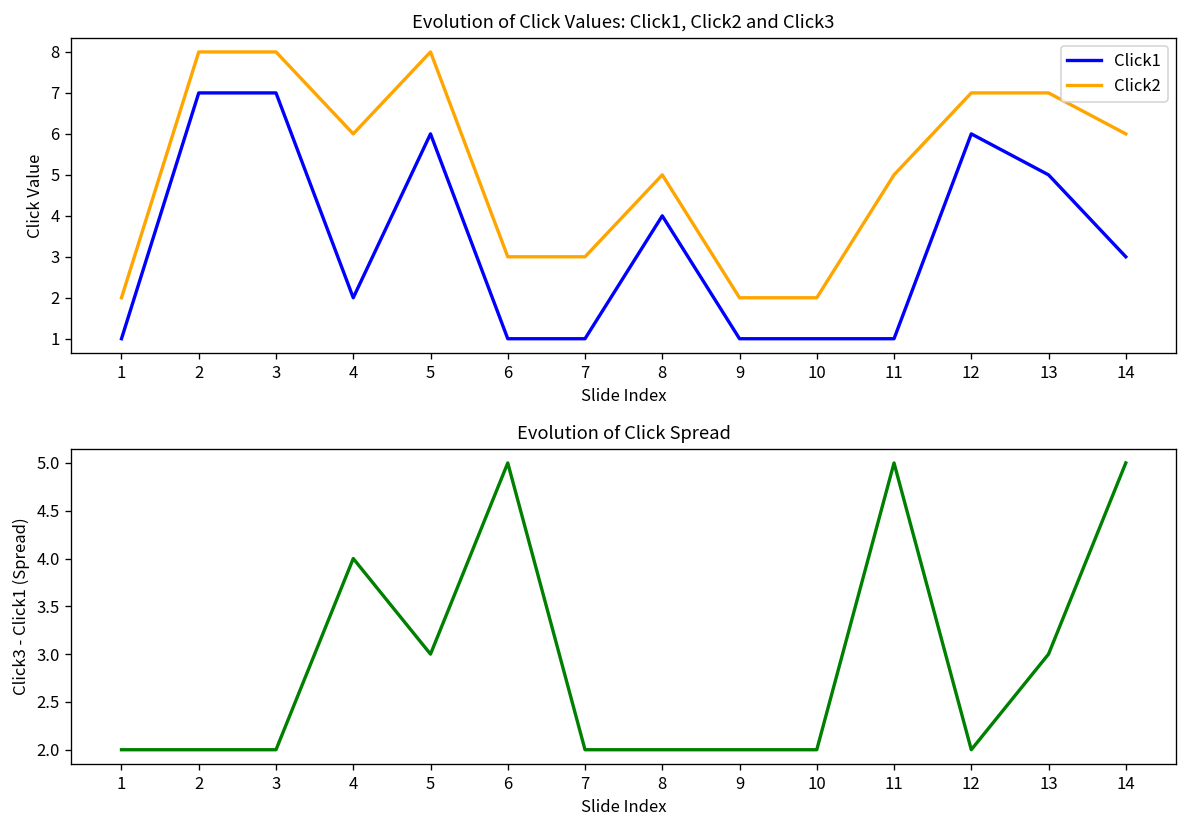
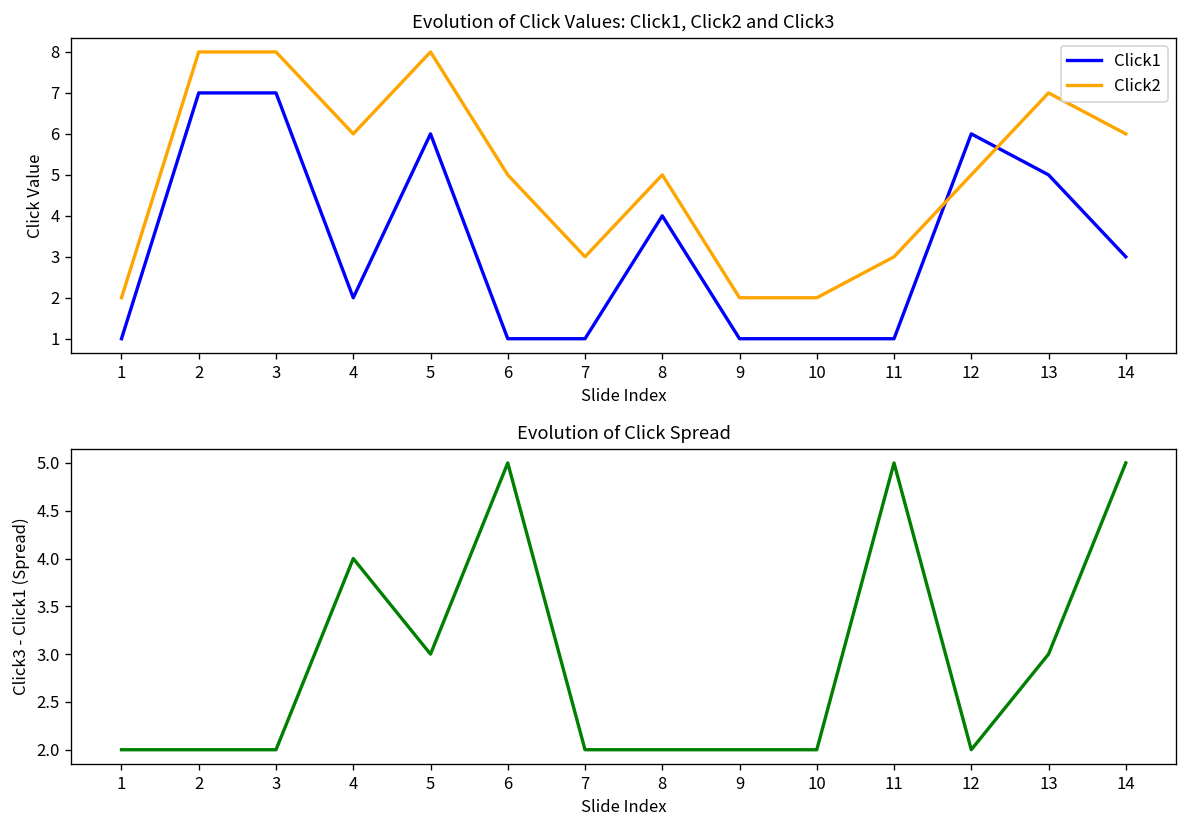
  {
    "Evolution of Click Values: Click1, Click2 and Click3": {
      "Click1": {
        "1": 1,
        "2": 7,
        "3": 7,
        "4": 2,
        "5": 6,
        "6": 1,
        "7": 1,
        "8": 4,
        "9": 1,
        "10": 1,
        "11": 1,
        "12": 6,
        "13": 5,
        "14": 3
      },
      "Click2": {
        "1": 2,
        "2": 8,
        "3": 8,
        "4": 6,
        "5": 8,
-       "6": 3,
+       "6": 5,
        "7": 3,
        "8": 5,
        "9": 2,
        "10": 2,
-       "11": 5,
-       "12": 7,
+       "11": 3,
+       "12": 5,
        "13": 7,
        "14": 6
      }
    },
    "Evolution of Click Spread": {
      "1": 2.0,
      "2": 2.0,
      "3": 2.0,
      "4": 4.0,
      "5": 3.0,
      "6": 5.0,
      "7": 2.0,
      "8": 2.0,
      "9": 2.0,
      "10": 2.0,
      "11": 5.0,
      "12": 2.0,
      "13": 3.0,
      "14": 5.0
    }
  }
